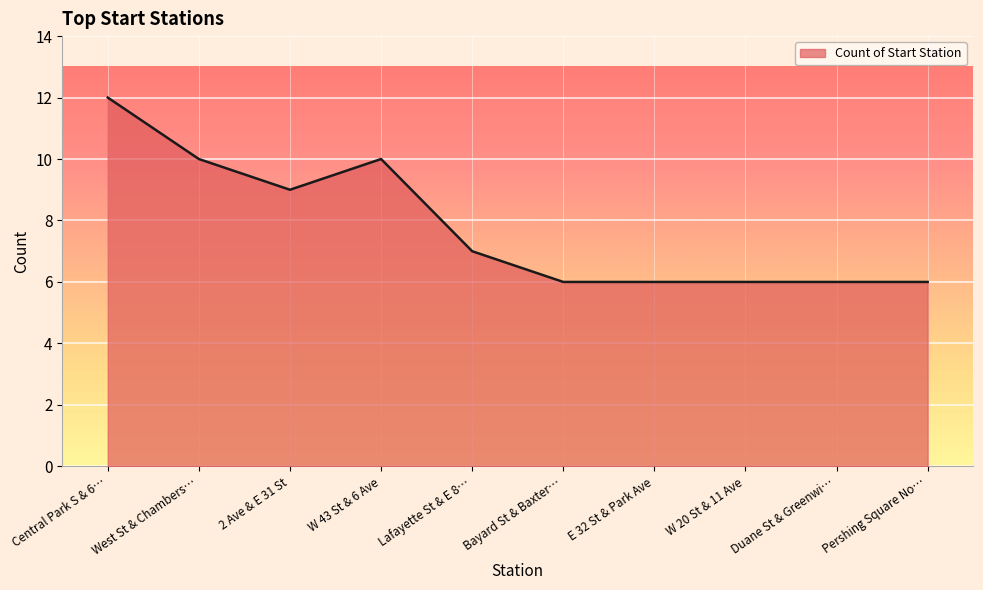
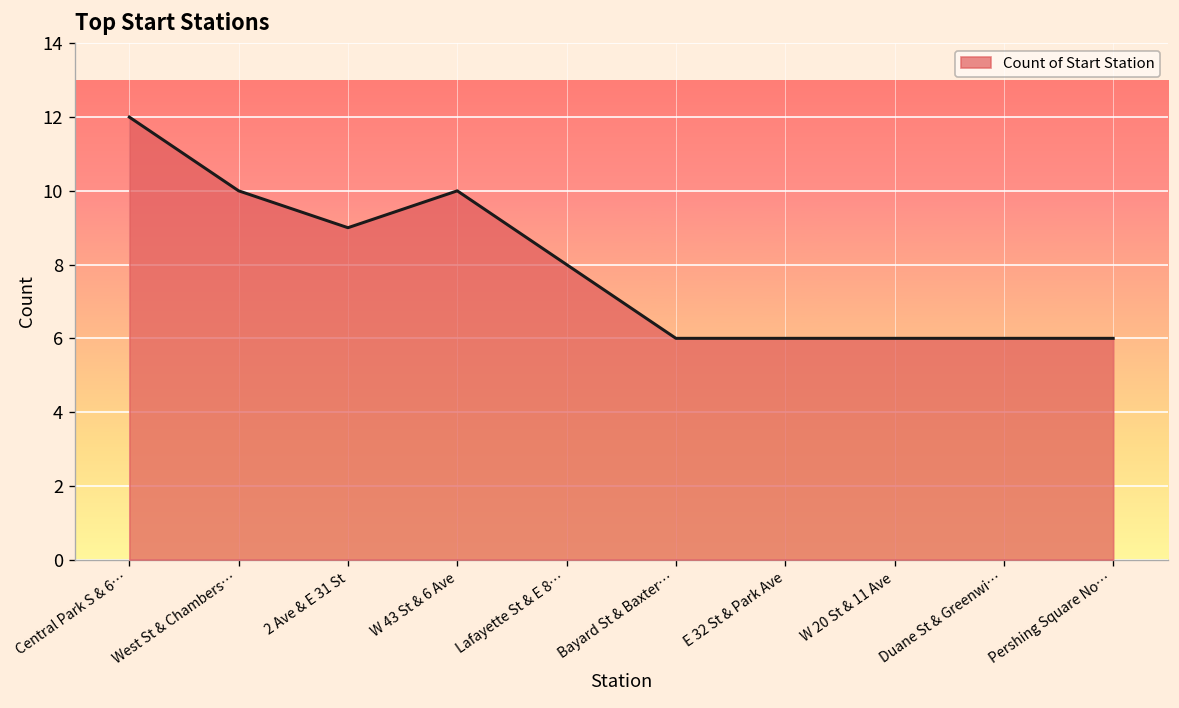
  {
    "Central Park S & 6…": 12,
    "West St & Chambers…": 10,
    "2 Ave & E 31 St": 9,
    "W 43 St & 6 Ave": 10,
-   "Lafayette St & E 8…": 7,
+   "Lafayette St & E 8…": 8,
    "Bayard St & Baxter…": 6,
    "E 32 St & Park Ave": 6,
    "W 20 St & 11 Ave": 6,
    "Duane St & Greenwi…": 6,
    "Pershing Square No…": 6
  }
